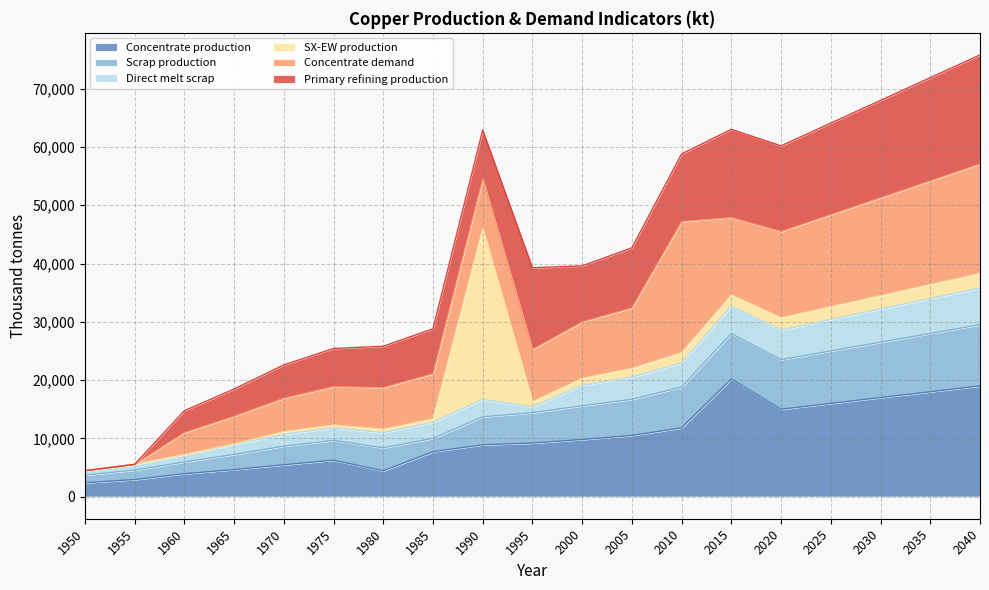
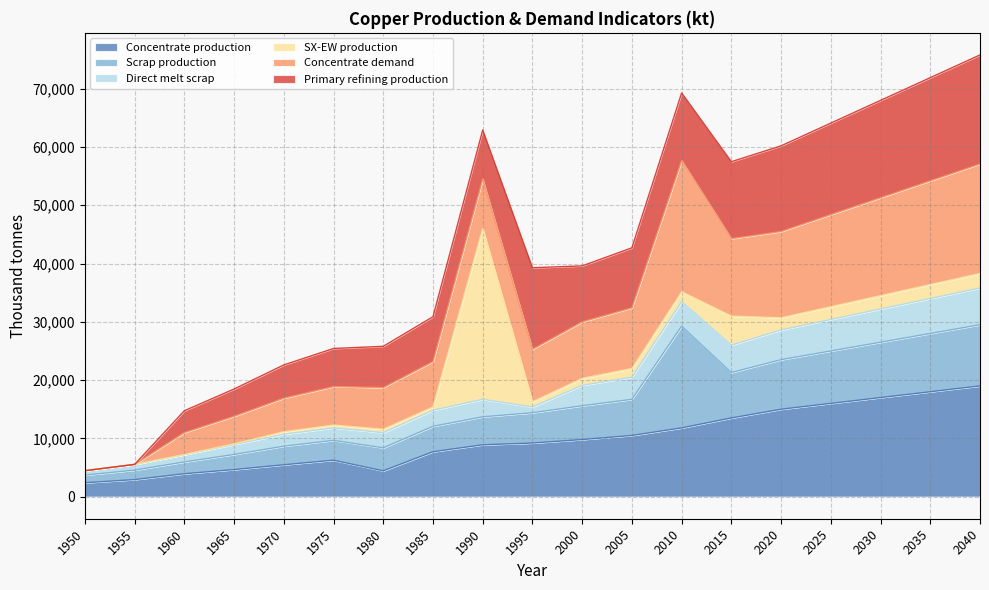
  {
    "Concentrate production": {
      "1950": "2,000",
      "1955": "3,000",
      "1960": "4,000",
      "1965": "5,000",
      "1970": "5,000",
      "1975": "6,000",
      "1980": "4,000",
      "1985": "8,000",
      "1990": "9,000",
      "1995": "9,000",
      "2000": "10,000",
      "2005": "11,000",
      "2010": "12,000",
-     "2015": "20,000",
+     "2015": "14,000",
      "2020": "15,000",
      "2025": "16,000",
      "2030": "17,000",
      "2035": "18,000",
      "2040": "19,000"
    },
    "Scrap production": {
      "1950": "1,000",
      "1955": "2,000",
      "1960": "2,000",
      "1965": "3,000",
      "1970": "3,000",
      "1975": "3,000",
      "1980": "4,000",
-     "1985": "2,000",
+     "1985": "4,000",
      "1990": "5,000",
      "1995": "5,000",
      "2000": "6,000",
      "2005": "6,000",
-     "2010": "7,000",
+     "2010": "17,000",
      "2015": "8,000",
      "2020": "9,000",
      "2025": "9,000",
      "2030": "10,000",
      "2035": "10,000",
      "2040": "11,000"
    },
    "Direct melt scrap": {
      "1975": "2,000",
      "1980": "3,000",
      "1985": "3,000",
      "1990": "3,000",
      "1995": "1,000",
      "2000": "4,000",
      "2005": "4,000",
      "2010": "4,000",
      "2015": "5,000",
      "2020": "5,000",
      "2025": "5,000",
      "2030": "6,000",
      "2035": "6,000",
      "2040": "6,000"
    },
    "SX-EW production": {
      "1975": "0",
      "1980": "1,000",
      "1985": "1,000",
      "1990": "29,000",
      "1995": "1,000",
      "2000": "1,000",
      "2005": "2,000",
      "2010": "2,000",
-     "2015": "2,000",
+     "2015": "5,000",
      "2020": "2,000",
      "2025": "2,000",
      "2030": "2,000",
      "2035": "2,000",
      "2040": "3,000"
    },
    "Concentrate demand": {
      "1960": "4,000",
      "1965": "5,000",
      "1970": "6,000",
      "1975": "7,000",
      "1980": "7,000",
      "1985": "8,000",
      "1990": "9,000",
      "1995": "9,000",
      "2000": "10,000",
      "2005": "10,000",
      "2010": "23,000",
      "2015": "13,000",
      "2020": "15,000",
      "2025": "16,000",
      "2030": "17,000",
      "2035": "18,000",
      "2040": "19,000"
    },
    "Primary refining production": {
      "1960": "4,000",
      "1965": "5,000",
      "1970": "6,000",
      "1975": "7,000",
      "1980": "7,000",
      "1985": "8,000",
      "1990": "8,000",
      "1995": "14,000",
      "2000": "10,000",
      "2005": "10,000",
      "2010": "12,000",
-     "2015": "15,000",
+     "2015": "13,000",
      "2020": "15,000",
      "2025": "16,000",
      "2030": "17,000",
      "2035": "18,000",
      "2040": "19,000"
    }
  }
